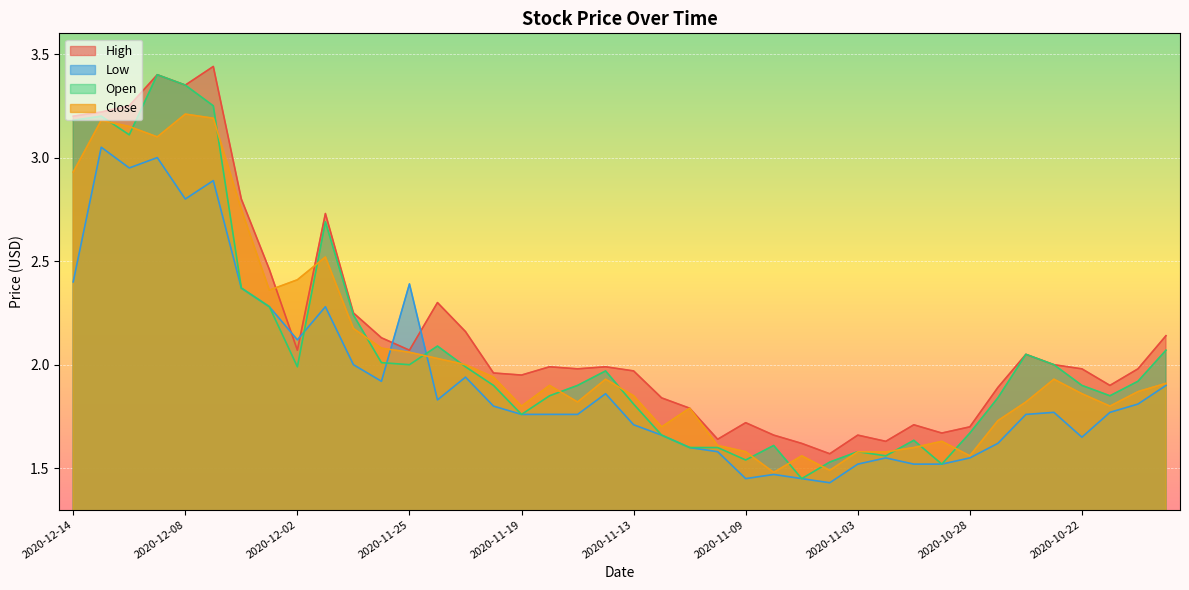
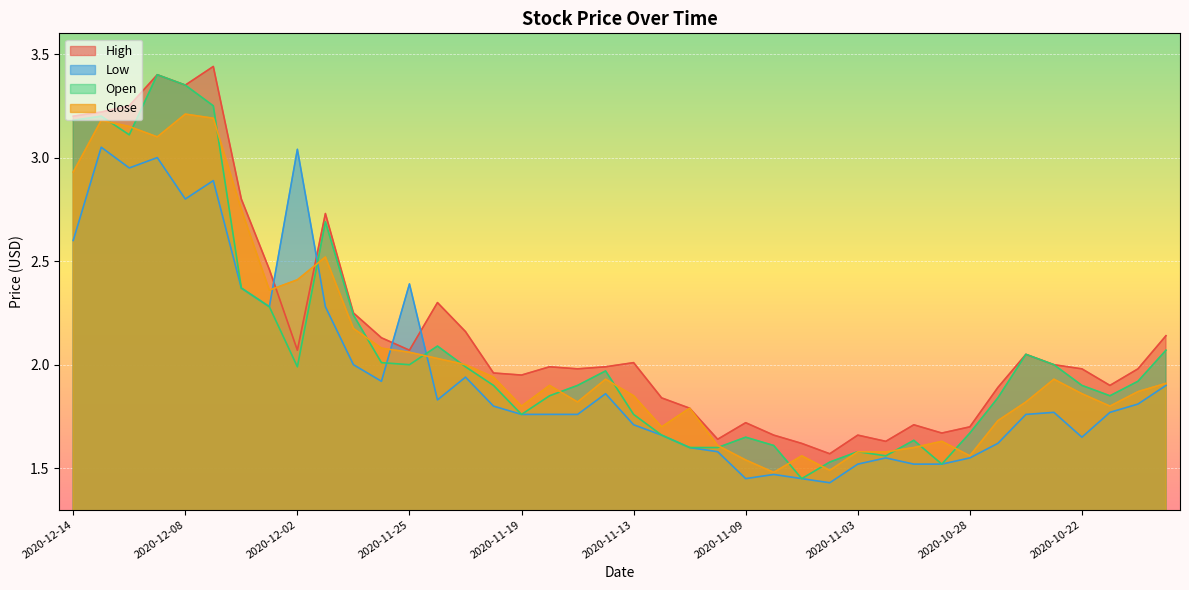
  {
    "High": {
      "2020-12-02": 2.07,
      "2020-11-19": 1.95,
-     "2020-11-13": 1.97,
+     "2020-11-13": 2.01,
      "2020-11-09": 1.72,
      "2020-11-03": 1.66,
      "2020-10-28": 1.70,
      "2020-10-22": 1.98
    },
    "Low": {
-     "2020-12-14": 2.4,
+     "2020-12-14": 2.6,
      "2020-12-08": 2.80,
-     "2020-12-02": 2.12,
+     "2020-12-02": 3.04,
      "2020-11-25": 2.39,
      "2020-11-13": 1.71,
      "2020-11-09": 1.45,
      "2020-11-03": 1.52,
      "2020-10-22": 1.65
    },
    "Open": {
      "2020-12-02": 1.99,
      "2020-11-25": 2.00,
-     "2020-11-13": 1.81,
-     "2020-11-09": 1.54,
+     "2020-11-13": 1.76,
+     "2020-11-09": 1.65,
      "2020-10-28": 1.67,
      "2020-10-22": 1.90
    },
    "Close": {
      "2020-12-14": 2.93,
      "2020-12-08": 3.21,
      "2020-12-02": 2.41,
      "2020-11-19": 1.80,
      "2020-11-13": 1.85,
-     "2020-11-09": 1.58,
+     "2020-11-09": 1.54,
      "2020-10-22": 1.86
    }
  }
